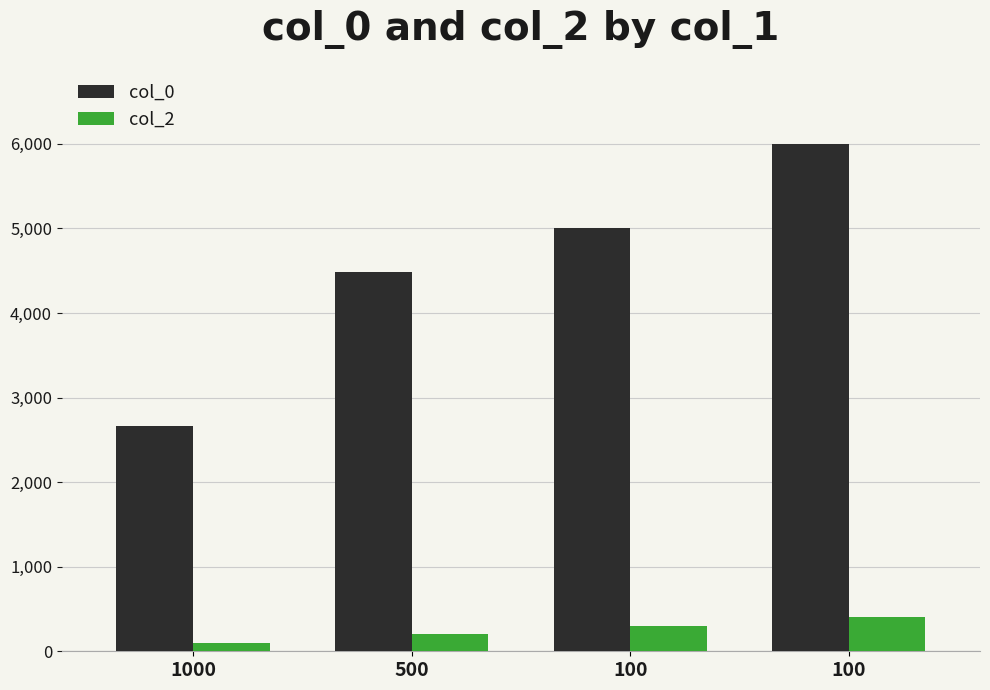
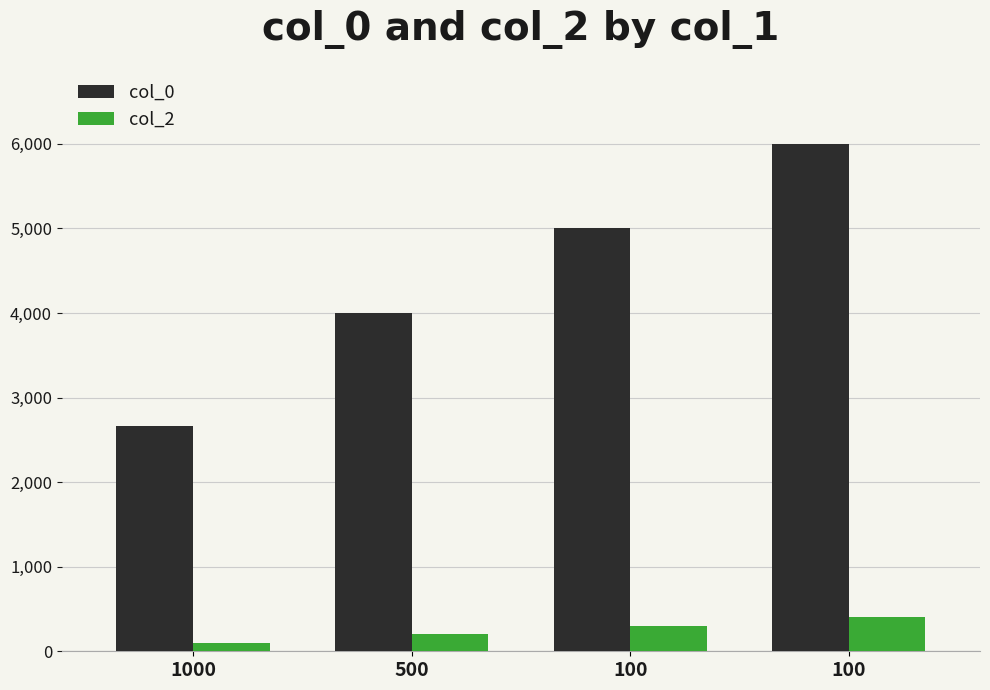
  {
    "col_0": {
      "1000": "2,700",
-     "500": "4,500"
+     "500": "4,000"
    },
    "col_2": {
      "1000": "100",
      "500": "200"
    }
  }
